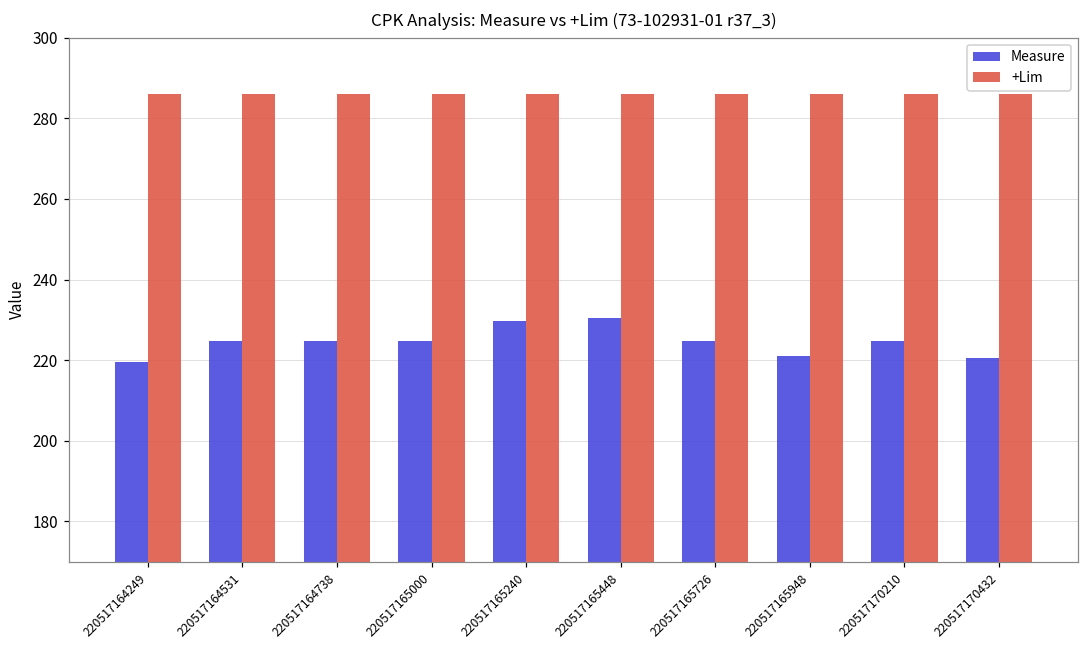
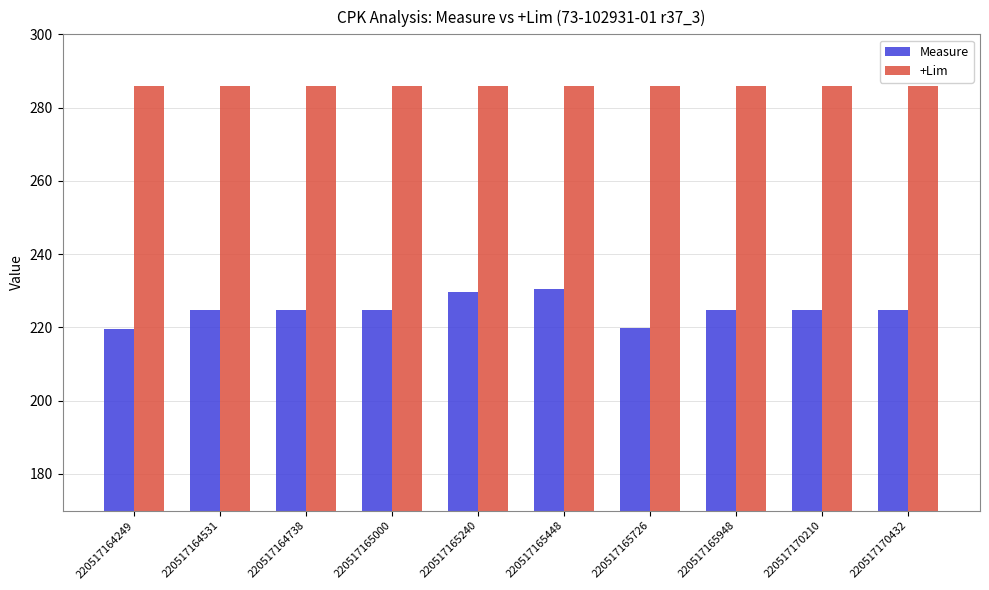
  {
    "Measure": {
      "220517164249": 220,
      "220517164531": 225,
      "220517164738": 225,
      "220517165000": 225,
      "220517165240": 230,
      "220517165448": 230,
-     "220517165726": 225,
-     "220517165948": 221,
+     "220517165726": 220,
+     "220517165948": 225,
      "220517170210": 225,
-     "220517170432": 220
+     "220517170432": 225
    },
    "+Lim": {
      "220517164249": 286,
      "220517164531": 286,
      "220517164738": 286,
      "220517165000": 286,
      "220517165240": 286,
      "220517165448": 286,
      "220517165726": 286,
      "220517165948": 286,
      "220517170210": 286,
      "220517170432": 286
    }
  }
